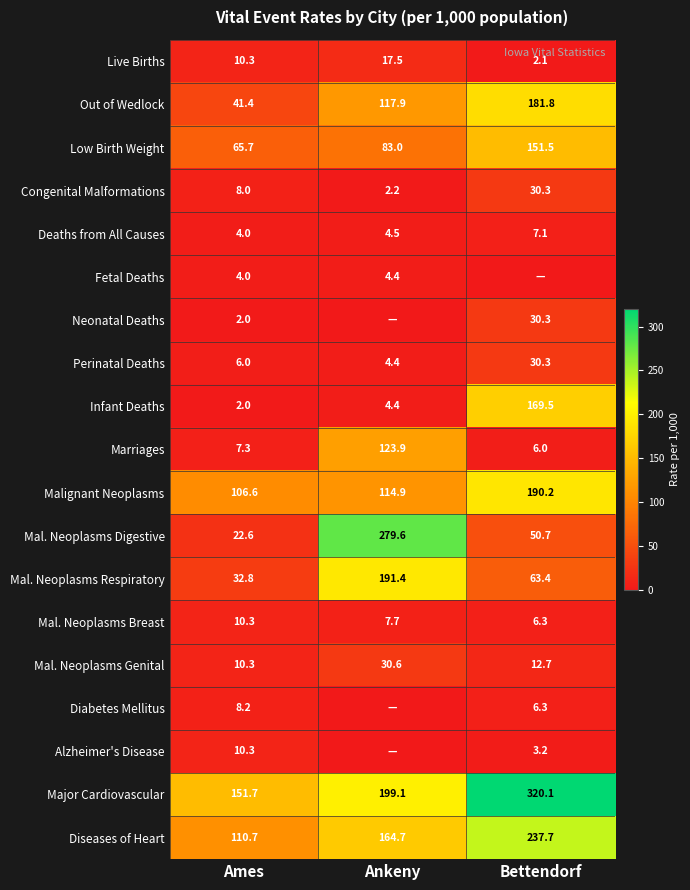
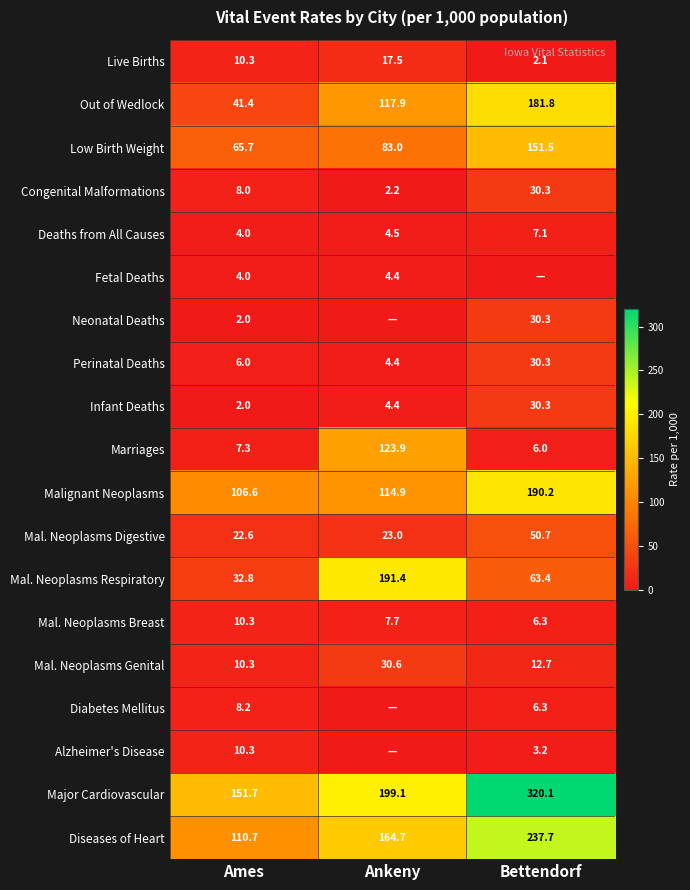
  {
    "Live Births": {
      "Ames": 10.3,
      "Ankeny": 17.5
    },
    "Out of Wedlock": {
      "Ames": 41.4,
      "Ankeny": 117.9,
      "Bettendorf": 181.8
    },
    "Low Birth Weight": {
      "Ames": 65.7,
      "Ankeny": 83.0,
      "Bettendorf": 151.5
    },
    "Congenital Malformations": {
      "Ames": 8.0,
      "Ankeny": 2.2,
      "Bettendorf": 30.3
    },
    "Deaths from All Causes": {
      "Ames": 4.0,
      "Ankeny": 4.5,
      "Bettendorf": 7.1
    },
    "Fetal Deaths": {
      "Ames": 4.0,
      "Ankeny": 4.4
    },
    "Neonatal Deaths": {
      "Ames": 2.0,
      "Bettendorf": 30.3
    },
    "Perinatal Deaths": {
      "Ames": 6.0,
      "Ankeny": 4.4,
      "Bettendorf": 30.3
    },
    "Infant Deaths": {
      "Ames": 2.0,
      "Ankeny": 4.4,
-     "Bettendorf": 169.5
+     "Bettendorf": 30.3
    },
    "Marriages": {
      "Ames": 7.3,
      "Ankeny": 123.9,
      "Bettendorf": 6.0
    },
    "Malignant Neoplasms": {
      "Ames": 106.6,
      "Ankeny": 114.9,
      "Bettendorf": 190.2
    },
    "Mal. Neoplasms Digestive": {
      "Ames": 22.6,
-     "Ankeny": 279.6,
+     "Ankeny": 23.0,
      "Bettendorf": 50.7
    },
    "Mal. Neoplasms Respiratory": {
      "Ames": 32.8,
      "Ankeny": 191.4,
      "Bettendorf": 63.4
    },
    "Mal. Neoplasms Breast": {
      "Ames": 10.3,
      "Ankeny": 7.7,
      "Bettendorf": 6.3
    },
    "Mal. Neoplasms Genital": {
      "Ames": 10.3,
      "Ankeny": 30.6,
      "Bettendorf": 12.7
    },
    "Diabetes Mellitus": {
      "Ames": 8.2,
      "Bettendorf": 6.3
    },
    "Alzheimer's Disease": {
      "Ames": 10.3,
      "Bettendorf": 3.2
    },
    "Major Cardiovascular": {
      "Ames": 151.7,
      "Ankeny": 199.1,
      "Bettendorf": 320.1
    },
    "Diseases of Heart": {
      "Ames": 110.7,
      "Ankeny": 164.7,
      "Bettendorf": 237.7
    }
  }
